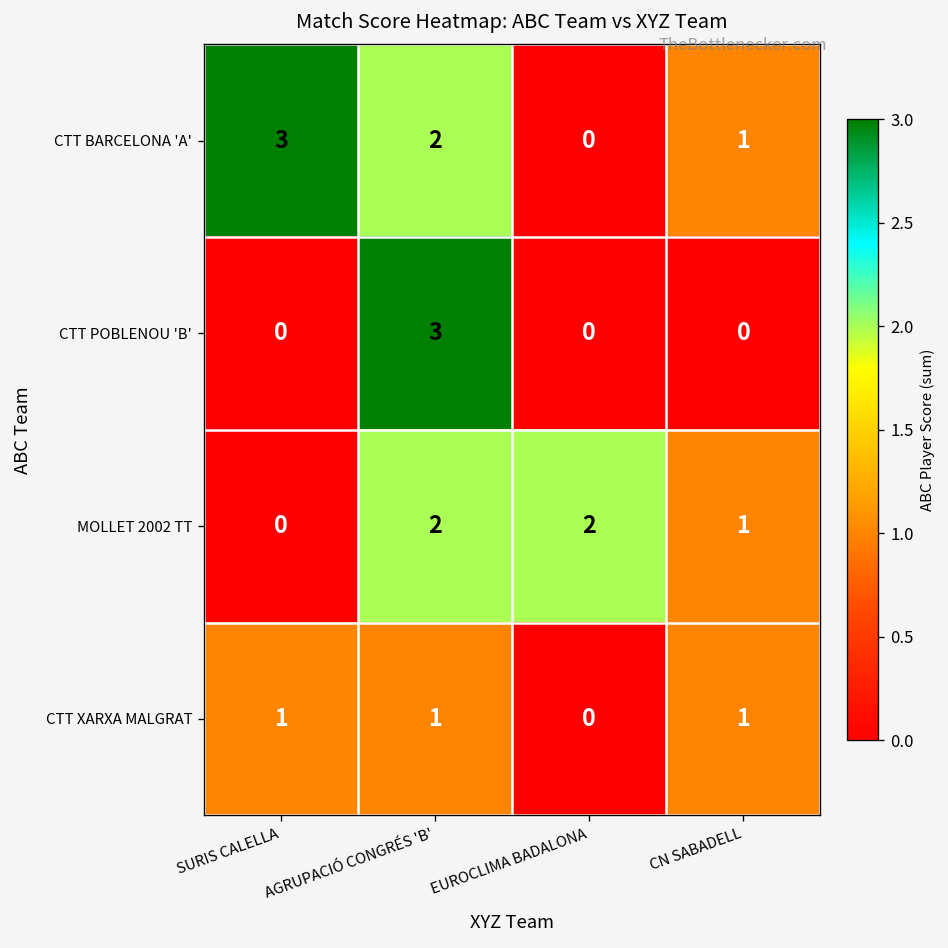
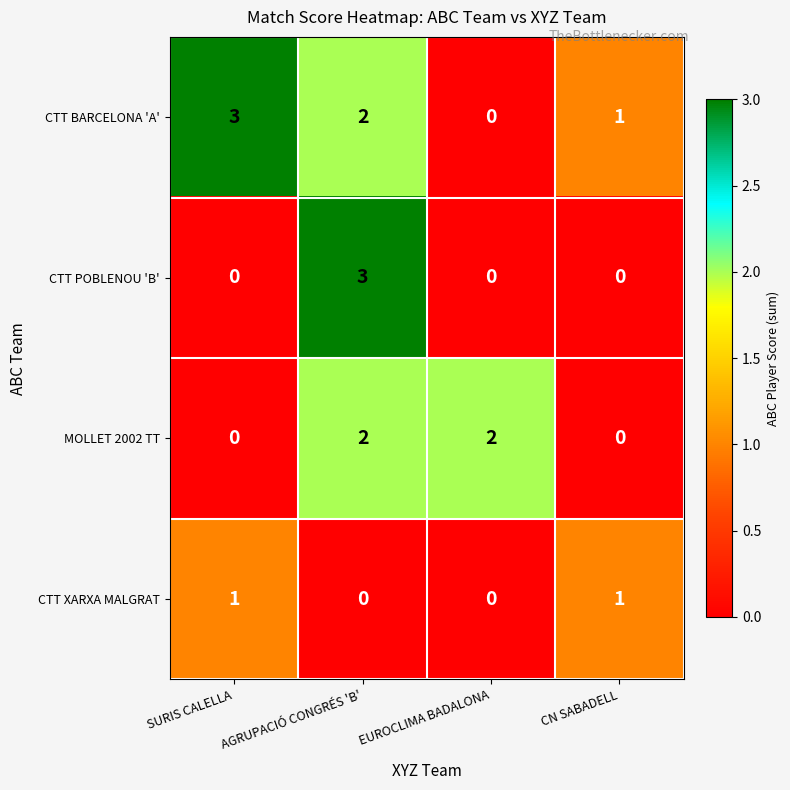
  {
    "CTT BARCELONA 'A'": {
      "SURIS CALELLA": 3,
      "AGRUPACIÓ CONGRÉS 'B'": 2,
      "EUROCLIMA BADALONA": 0
    },
    "CTT POBLENOU 'B'": {
      "SURIS CALELLA": 0,
      "AGRUPACIÓ CONGRÉS 'B'": 3,
      "EUROCLIMA BADALONA": 0,
      "CN SABADELL": 0
    },
    "MOLLET 2002 TT": {
      "SURIS CALELLA": 0,
      "AGRUPACIÓ CONGRÉS 'B'": 2,
      "EUROCLIMA BADALONA": 2,
-     "CN SABADELL": 1
+     "CN SABADELL": 0
    },
    "CTT XARXA MALGRAT": {
      "SURIS CALELLA": 1,
-     "AGRUPACIÓ CONGRÉS 'B'": 1,
+     "AGRUPACIÓ CONGRÉS 'B'": 0,
      "EUROCLIMA BADALONA": 0,
      "CN SABADELL": 1
    }
  }
